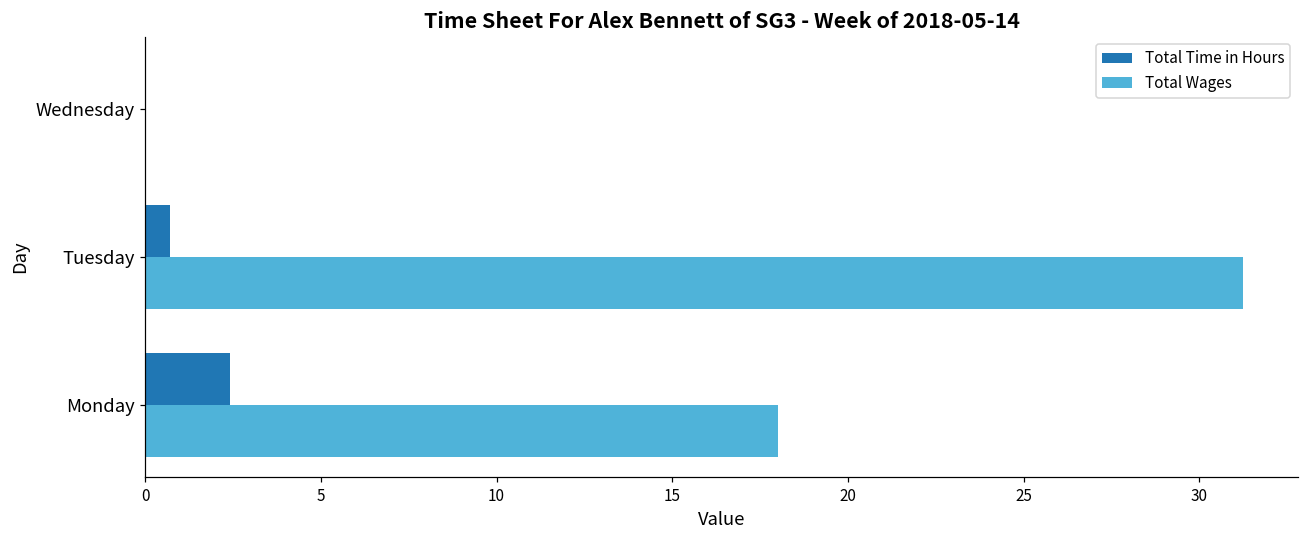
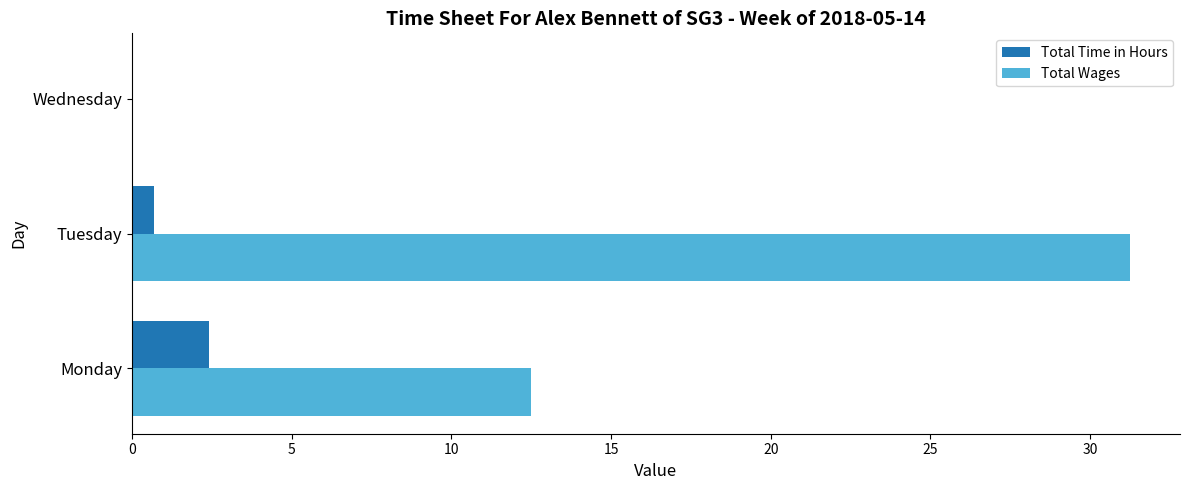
  {
    "Total Time in Hours": {
      "Wednesday": 0.0,
      "Tuesday": 0.7,
      "Monday": 2.4
    },
    "Total Wages": {
      "Wednesday": 0.0,
      "Tuesday": 31.3,
-     "Monday": 18.0
+     "Monday": 12.5
    }
  }
